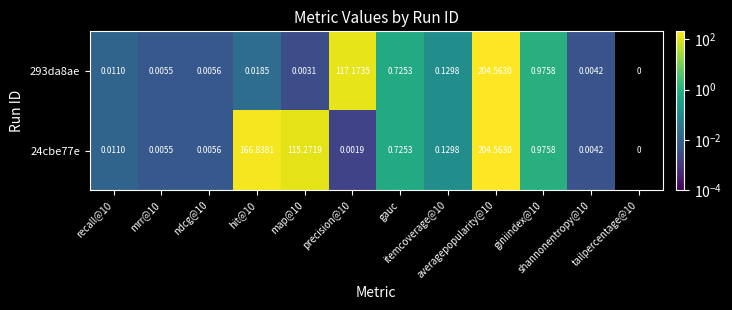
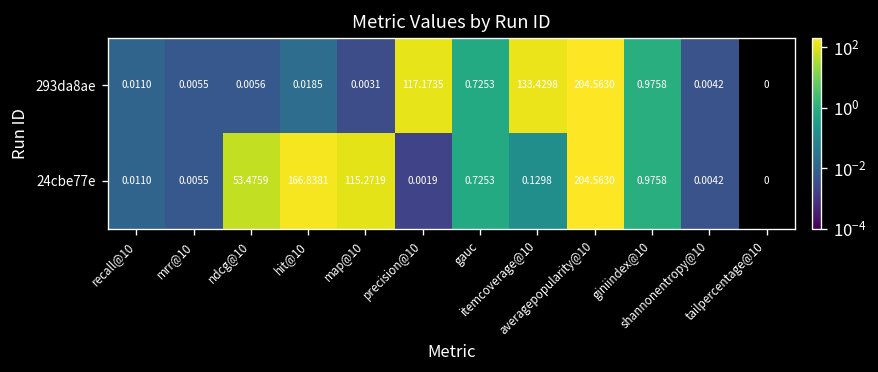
  {
    "293da8ae": {
      "recall@10": 0.0110,
      "mrr@10": 0.0055,
      "ndcg@10": 0.0056,
      "hit@10": 0.0185,
      "map@10": 0.0031,
      "precision@10": 117.1735,
      "gauc": 0.7253,
-     "itemcoverage@10": 0.1298,
+     "itemcoverage@10": 133.4298,
      "averagepopularity@10": 204.5630,
      "giniindex@10": 0.9758,
      "shannonentropy@10": 0.0042
    },
    "24cbe77e": {
      "recall@10": 0.0110,
      "mrr@10": 0.0055,
-     "ndcg@10": 0.0056,
+     "ndcg@10": 53.4759,
      "hit@10": 166.8381,
      "map@10": 115.2719,
      "precision@10": 0.0019,
      "gauc": 0.7253,
      "itemcoverage@10": 0.1298,
      "averagepopularity@10": 204.5630,
      "giniindex@10": 0.9758,
      "shannonentropy@10": 0.0042
    }
  }
